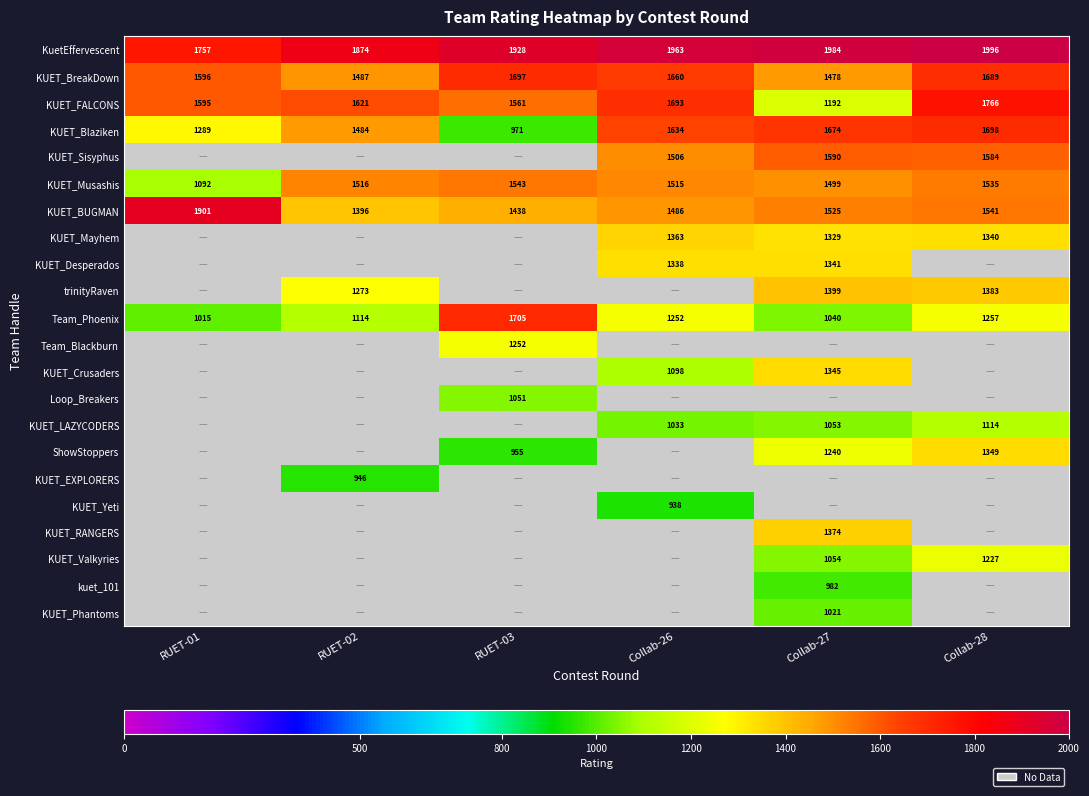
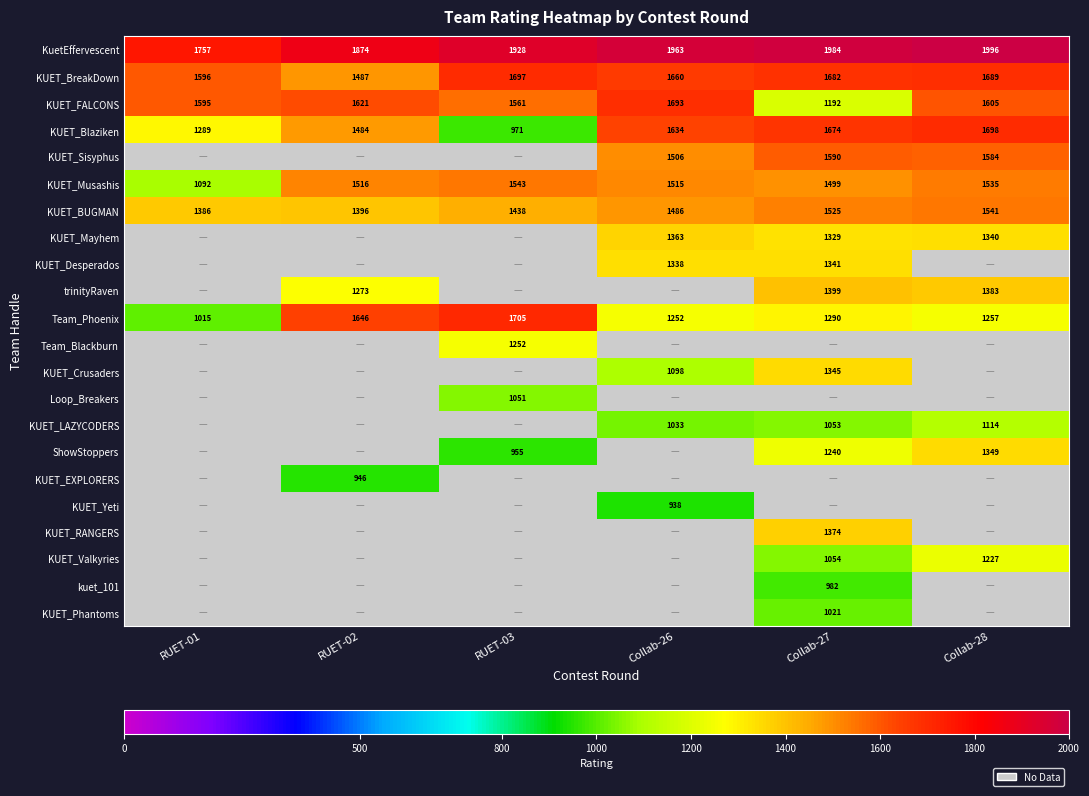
  {
    "KuetEffervescent": {
      "RUET-01": 1757,
      "RUET-02": 1874,
      "RUET-03": 1928,
      "Collab-26": 1963,
      "Collab-27": 1984,
      "Collab-28": 1996
    },
    "KUET_BreakDown": {
      "RUET-01": 1596,
      "RUET-02": 1487,
      "RUET-03": 1697,
      "Collab-26": 1660,
-     "Collab-27": 1478,
+     "Collab-27": 1682,
      "Collab-28": 1689
    },
    "KUET_FALCONS": {
      "RUET-01": 1595,
      "RUET-02": 1621,
      "RUET-03": 1561,
      "Collab-26": 1693,
      "Collab-27": 1192,
-     "Collab-28": 1766
+     "Collab-28": 1605
    },
    "KUET_Blaziken": {
      "RUET-01": 1289,
      "RUET-02": 1484,
      "RUET-03": 971,
      "Collab-26": 1634,
      "Collab-27": 1674,
      "Collab-28": 1698
    },
    "KUET_Sisyphus": {
      "Collab-26": 1506,
      "Collab-27": 1590,
      "Collab-28": 1584
    },
    "KUET_Musashis": {
      "RUET-01": 1092,
      "RUET-02": 1516,
      "RUET-03": 1543,
      "Collab-26": 1515,
      "Collab-27": 1499,
      "Collab-28": 1535
    },
    "KUET_BUGMAN": {
-     "RUET-01": 1901,
+     "RUET-01": 1386,
      "RUET-02": 1396,
      "RUET-03": 1438,
      "Collab-26": 1486,
      "Collab-27": 1525,
      "Collab-28": 1541
    },
    "KUET_Mayhem": {
      "Collab-26": 1363,
      "Collab-27": 1329,
      "Collab-28": 1340
    },
    "KUET_Desperados": {
      "Collab-26": 1338,
      "Collab-27": 1341
    },
    "trinityRaven": {
      "RUET-02": 1273,
      "Collab-27": 1399,
      "Collab-28": 1383
    },
    "Team_Phoenix": {
      "RUET-01": 1015,
-     "RUET-02": 1114,
+     "RUET-02": 1646,
      "RUET-03": 1705,
      "Collab-26": 1252,
-     "Collab-27": 1040,
+     "Collab-27": 1290,
      "Collab-28": 1257
    },
    "Team_Blackburn": {
      "RUET-03": 1252
    },
    "KUET_Crusaders": {
      "Collab-26": 1098,
      "Collab-27": 1345
    },
    "Loop_Breakers": {
      "RUET-03": 1051
    },
    "KUET_LAZYCODERS": {
      "Collab-26": 1033,
      "Collab-27": 1053,
      "Collab-28": 1114
    },
    "ShowStoppers": {
      "RUET-03": 955,
      "Collab-27": 1240,
      "Collab-28": 1349
    },
    "KUET_EXPLORERS": {
      "RUET-02": 946
    },
    "KUET_Yeti": {
      "Collab-26": 938
    },
    "KUET_RANGERS": {
      "Collab-27": 1374
    },
    "KUET_Valkyries": {
      "Collab-27": 1054,
      "Collab-28": 1227
    },
    "kuet_101": {
      "Collab-27": 982
    },
    "KUET_Phantoms": {
      "Collab-27": 1021
    }
  }
